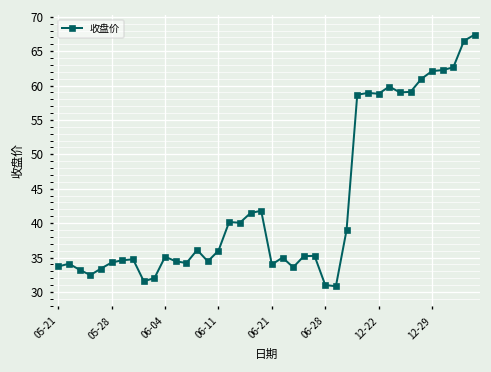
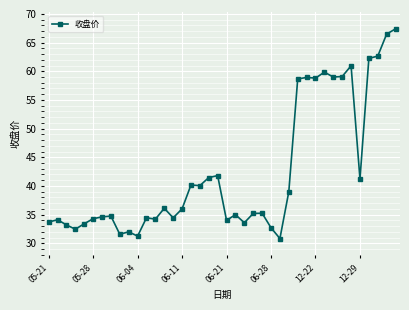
  {
    "05-21": 34,
    "05-28": 34,
-   "06-04": 35,
+   "06-04": 31,
    "06-11": 36,
    "06-21": 34,
-   "06-28": 31,
+   "06-28": 33,
    "12-22": 59,
-   "12-29": 62
+   "12-29": 41
  }
